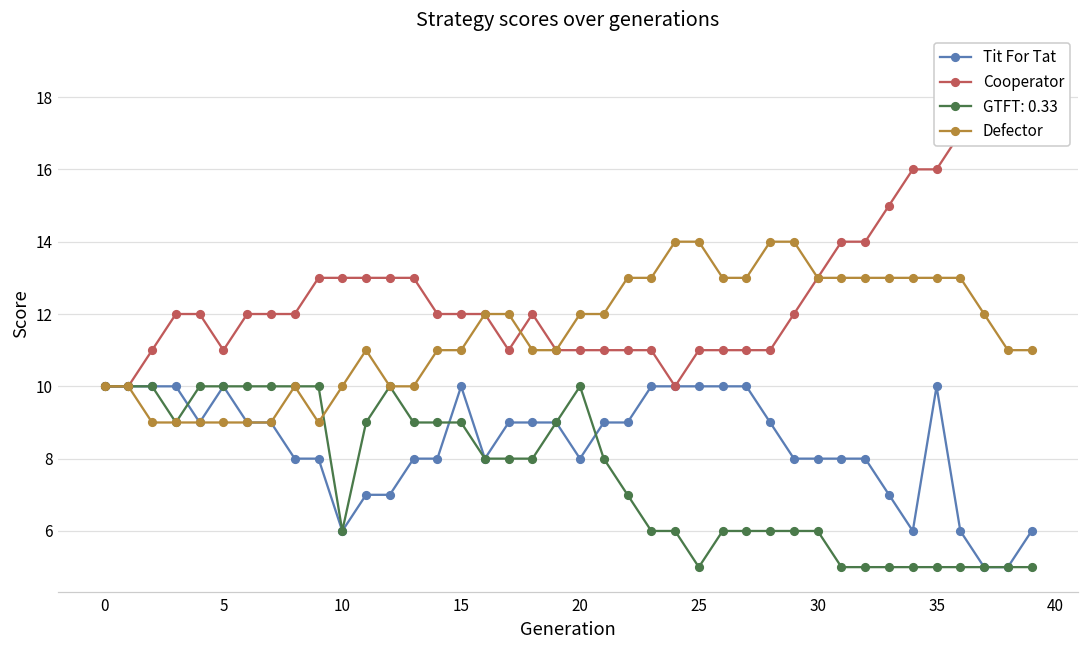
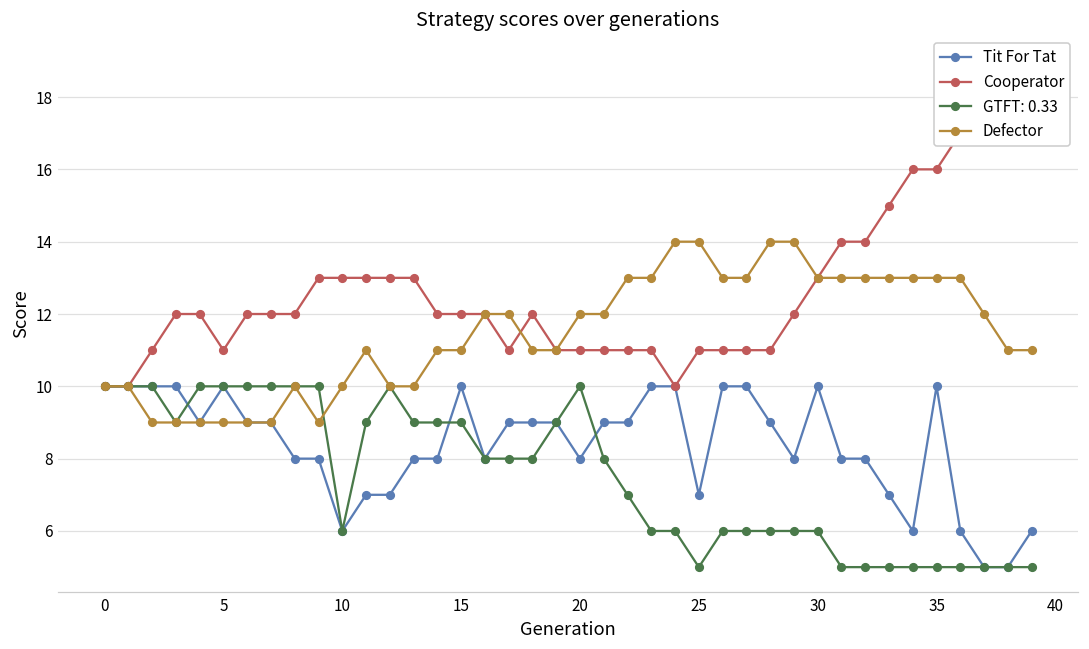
  {
    "Tit For Tat": {
      "15": 10,
      "20": 8,
-     "25": 10,
-     "30": 8,
+     "25": 7,
+     "30": 10,
      "35": 10
    },
    "GTFT: 0.33": {
      "15": 9,
      "20": 10,
      "25": 5,
      "30": 6,
      "35": 5
    }
  }
